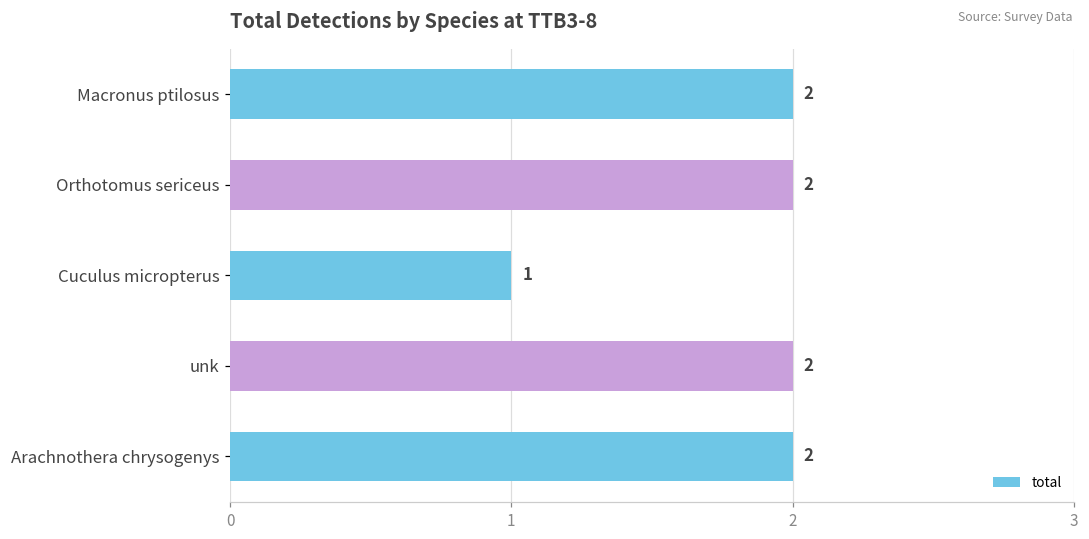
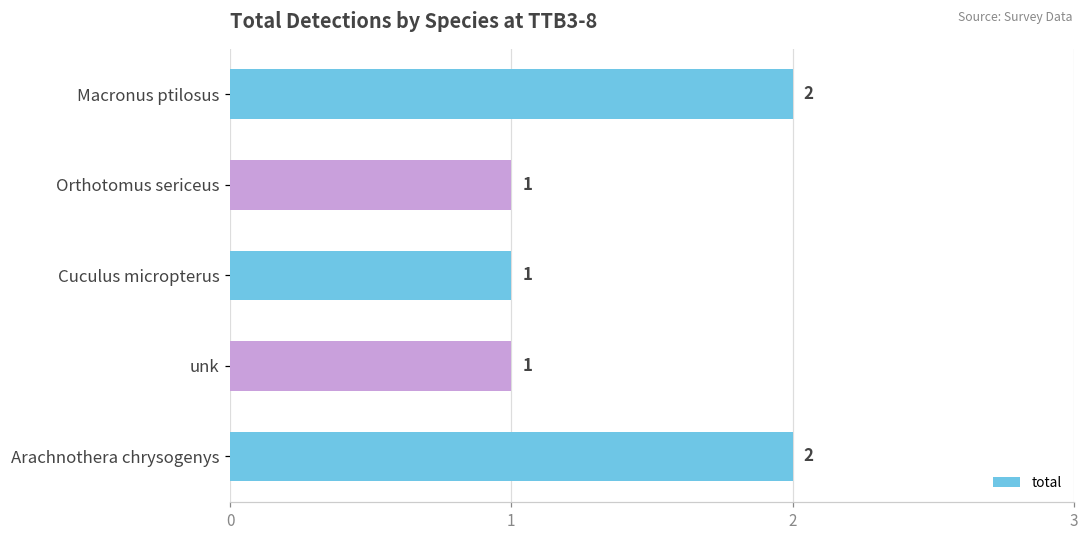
  {
    "Macronus ptilosus": 2,
-   "Orthotomus sericeus": 2,
+   "Orthotomus sericeus": 1,
    "Cuculus micropterus": 1,
-   "unk": 2,
+   "unk": 1,
    "Arachnothera chrysogenys": 2
  }
